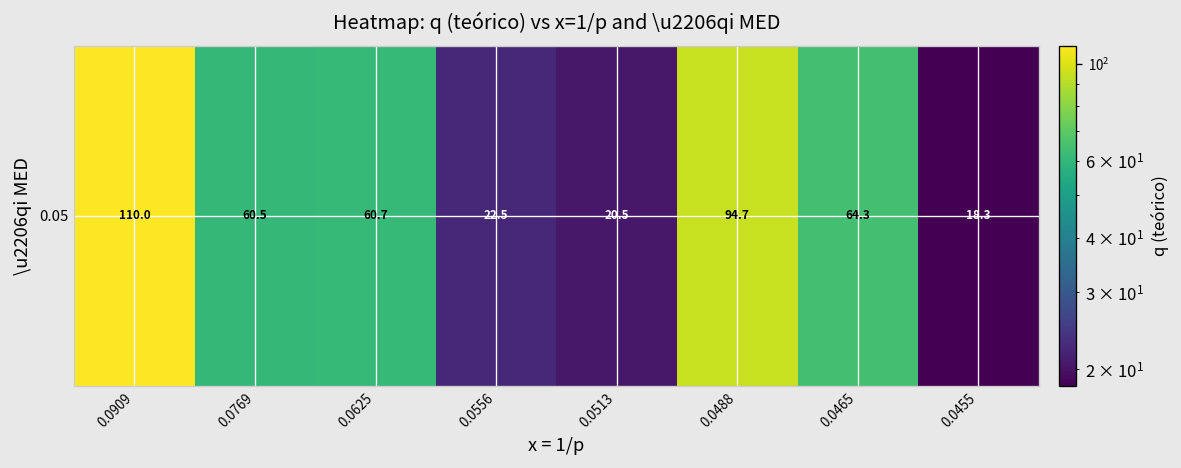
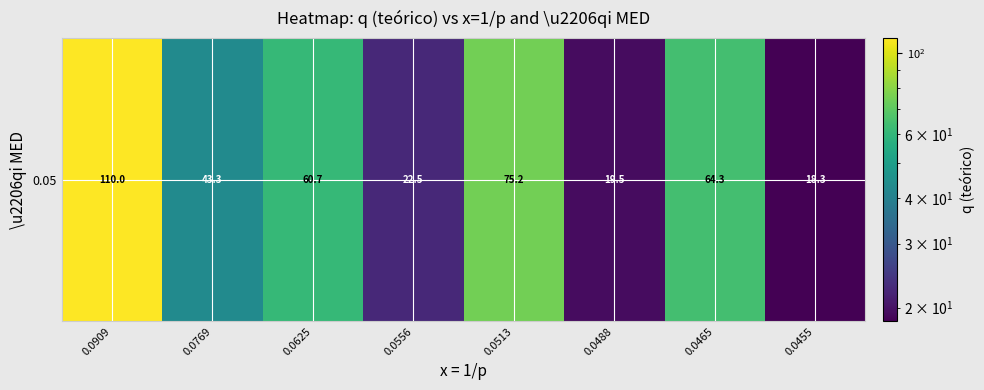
  {
    "0.05": {
      "0.0909": 110.0,
-     "0.0769": 60.5,
+     "0.0769": 43.3,
      "0.0625": 60.7,
      "0.0556": 22.5,
-     "0.0513": 20.5,
-     "0.0488": 94.7,
+     "0.0513": 75.2,
+     "0.0488": 19.5,
      "0.0465": 64.3,
      "0.0455": 18.3
    }
  }
